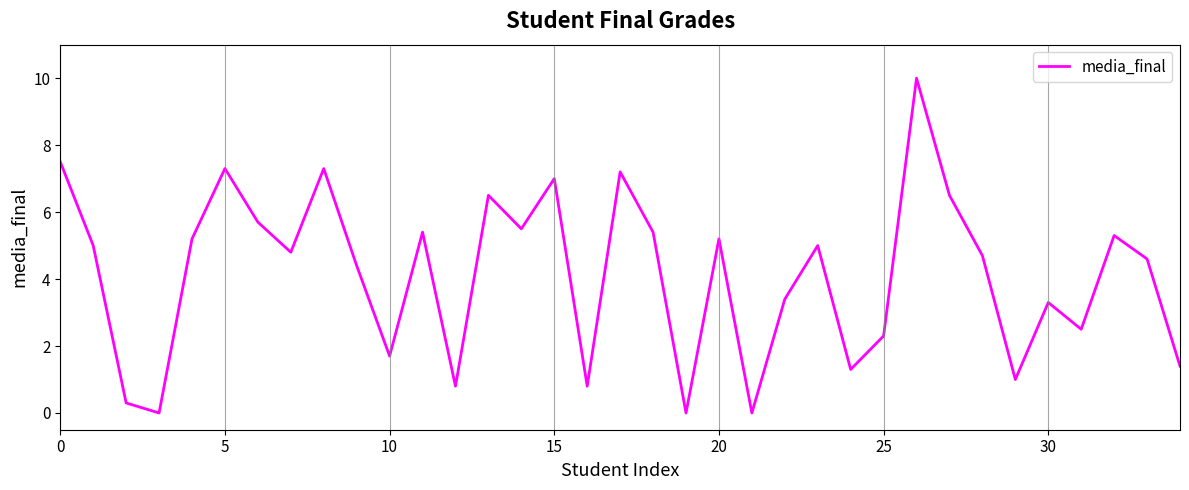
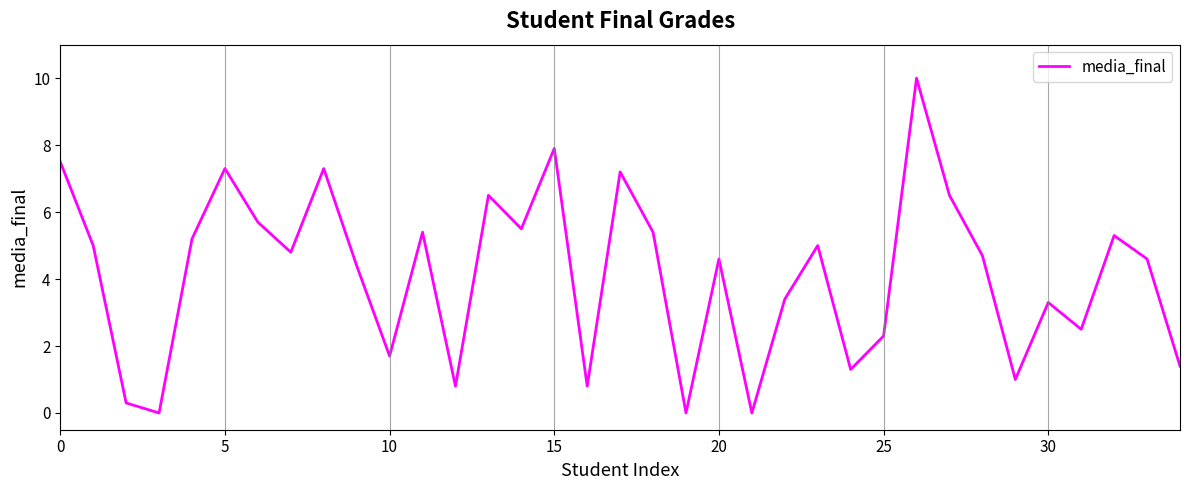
  {
    "0": 7.5,
    "5": 7.3,
    "10": 1.7,
-   "15": 7.0,
-   "20": 5.2,
+   "15": 7.9,
+   "20": 4.6,
    "25": 2.3,
    "30": 3.3
  }
